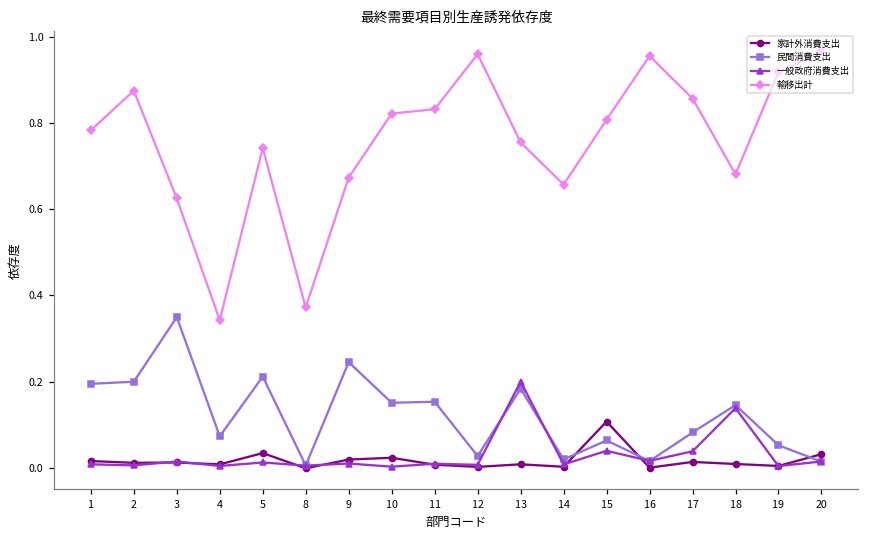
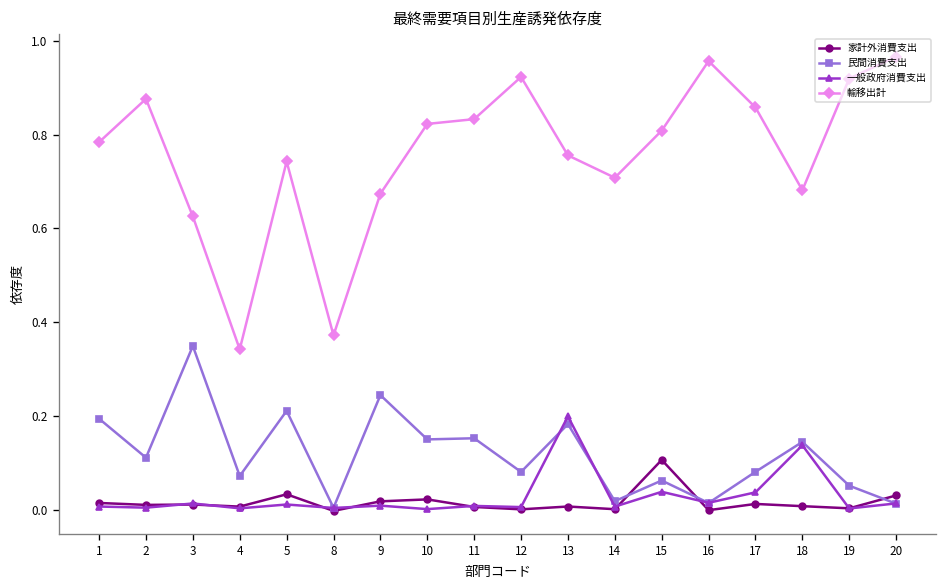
  {
    "家計外消費支出": {
      "1": 0.02,
      "5": 0.03,
      "9": 0.02,
      "10": 0.02,
      "13": 0.01,
      "15": 0.11,
      "16": 0.00,
      "17": 0.01,
      "18": 0.01,
      "20": 0.03
    },
    "民間消費支出": {
      "1": 0.19,
-     "2": 0.20,
+     "2": 0.11,
      "3": 0.35,
      "4": 0.07,
      "5": 0.21,
      "9": 0.24,
      "10": 0.15,
      "11": 0.15,
-     "12": 0.03,
+     "12": 0.08,
      "13": 0.18,
      "14": 0.02,
      "15": 0.06,
      "17": 0.08,
      "18": 0.15,
      "19": 0.05
    },
    "一般政府消費支出": {
      "1": 0.01,
      "5": 0.01,
      "9": 0.01,
      "10": 0.00,
      "13": 0.20,
      "15": 0.04,
      "17": 0.04,
      "18": 0.14
    },
    "輸移出計": {
      "1": 0.78,
      "2": 0.88,
      "3": 0.63,
      "4": 0.34,
      "5": 0.74,
      "8": 0.37,
      "9": 0.67,
      "10": 0.82,
      "11": 0.83,
-     "12": 0.96,
+     "12": 0.92,
      "13": 0.76,
-     "14": 0.66,
+     "14": 0.71,
      "15": 0.81,
      "16": 0.96,
      "17": 0.86,
      "18": 0.68
    }
  }
